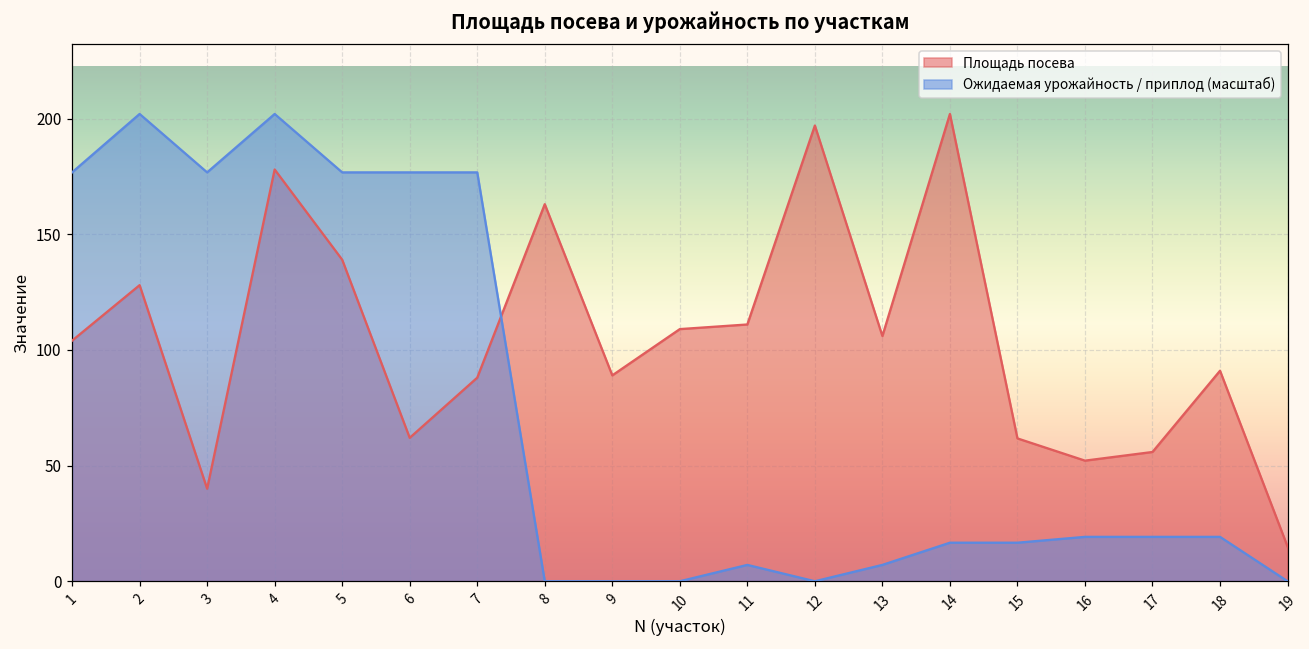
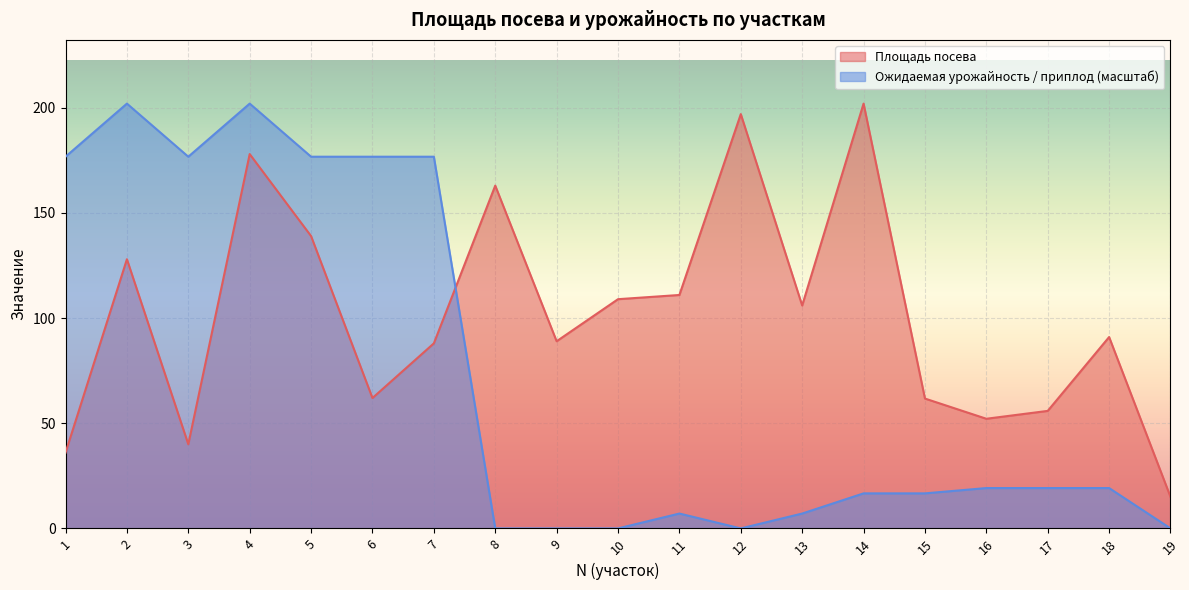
  {
    "Площадь посева": {
-     "1": 104,
+     "1": 36,
      "2": 128,
      "3": 40,
      "4": 178,
      "5": 139,
      "6": 62,
      "7": 88,
      "8": 163,
      "9": 89,
      "10": 109,
      "11": 111,
      "12": 197,
      "13": 106,
      "14": 202,
      "15": 62,
      "16": 52,
      "17": 56,
      "18": 91,
      "19": 15
    },
    "Ожидаемая урожайность / приплод (масштаб)": {
      "1": 177,
      "2": 202,
      "3": 177,
      "4": 202,
      "5": 177,
      "6": 177,
      "7": 177,
      "8": 0,
      "9": 0,
      "10": 0,
      "11": 7,
      "12": 0,
      "13": 7,
      "14": 17,
      "15": 17,
      "16": 19,
      "17": 19,
      "18": 19,
      "19": 0
    }
  }
